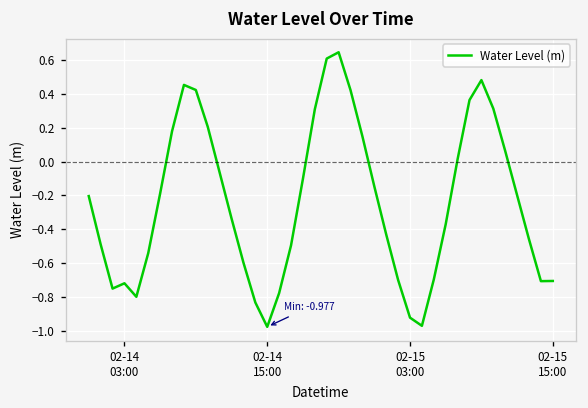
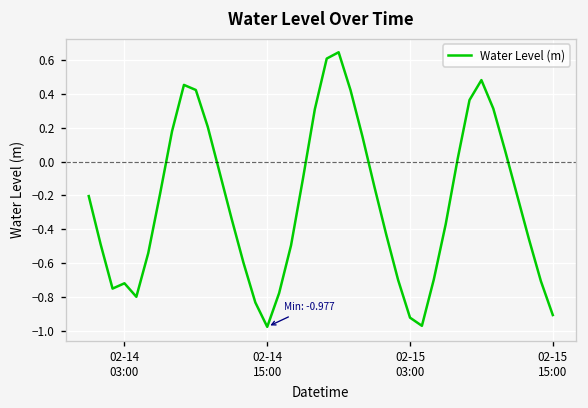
  {
    "02-14 03:00": -0.72,
    "02-15 03:00": -0.92,
-   "02-15 15:00": -0.71
+   "02-15 15:00": -0.91
  }
